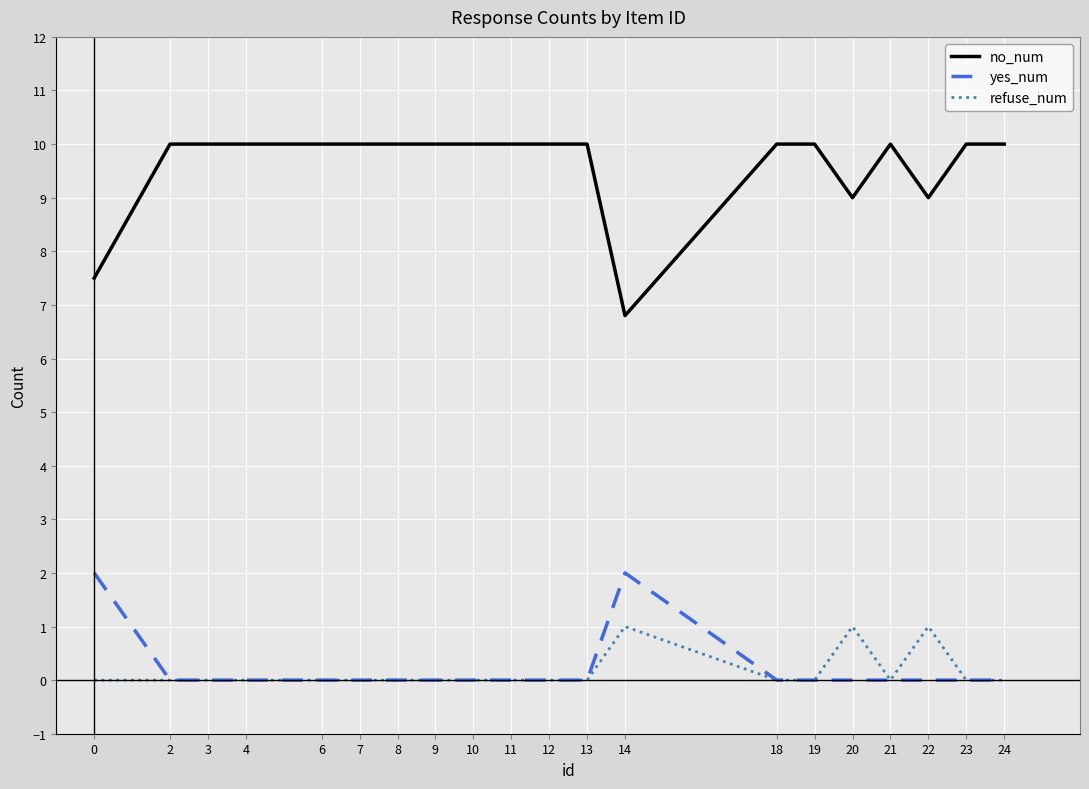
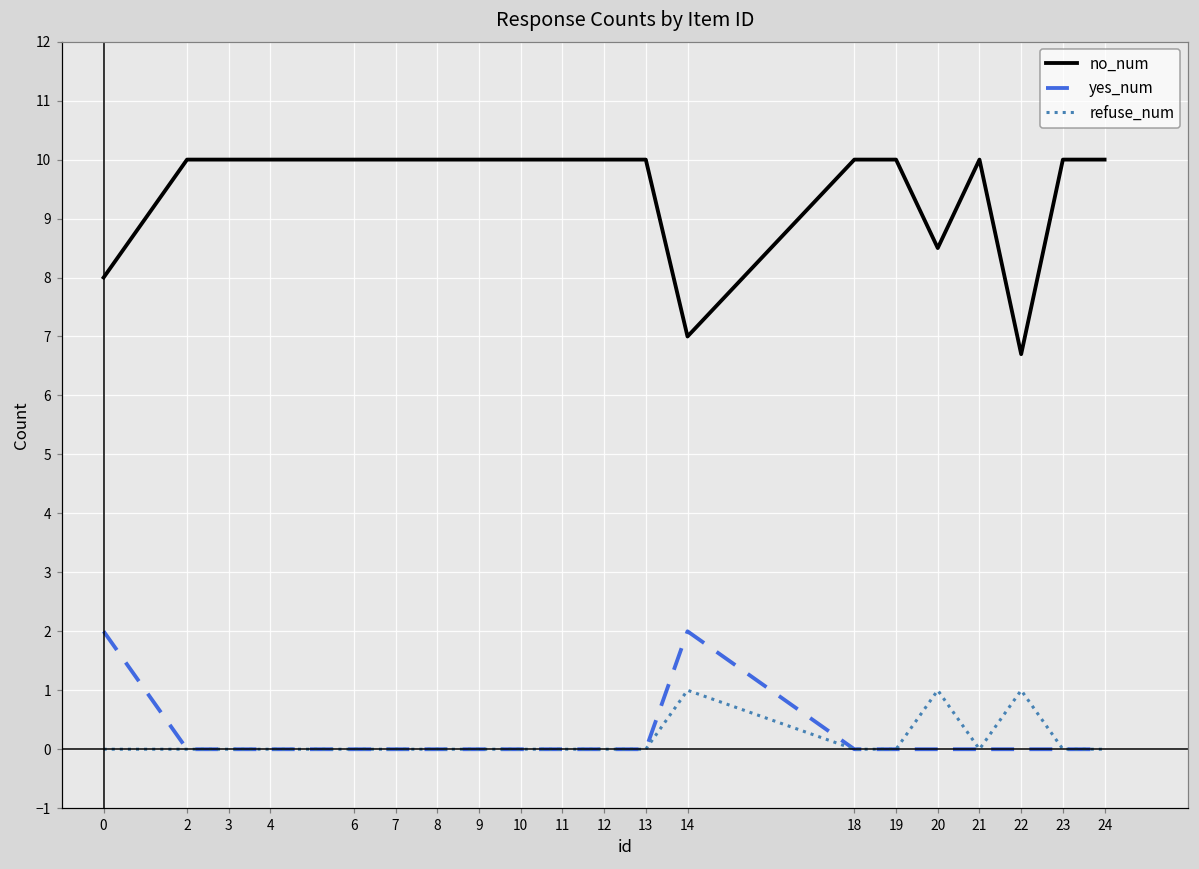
  {
    "no_num": {
-     "0": 7.5,
+     "0": 8.0,
      "2": 10.0,
      "3": 10.0,
      "4": 10.0,
      "6": 10.0,
      "7": 10.0,
      "8": 10.0,
      "9": 10.0,
      "10": 10.0,
      "11": 10.0,
      "12": 10.0,
      "13": 10.0,
-     "14": 6.8,
+     "14": 7.0,
      "18": 10.0,
      "19": 10.0,
-     "20": 9.0,
+     "20": 8.5,
      "21": 10.0,
-     "22": 9.0,
+     "22": 6.7,
      "23": 10.0,
      "24": 10.0
    }
  }
